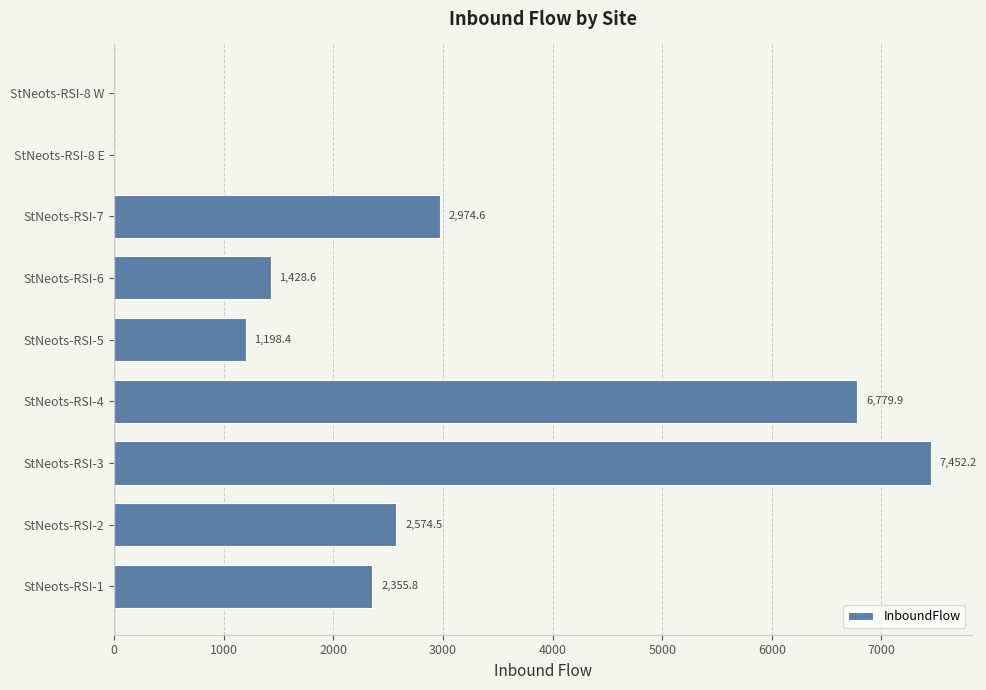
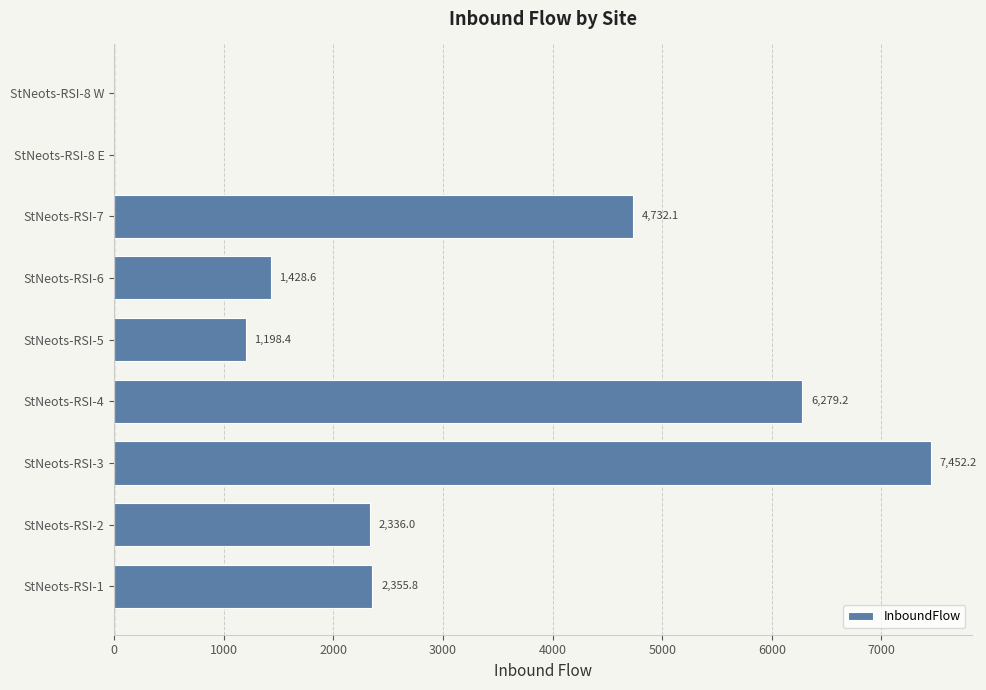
  {
-   "StNeots-RSI-7": "2,974.6",
+   "StNeots-RSI-7": "4,732.1",
    "StNeots-RSI-6": "1,428.6",
    "StNeots-RSI-5": "1,198.4",
-   "StNeots-RSI-4": "6,779.9",
+   "StNeots-RSI-4": "6,279.2",
    "StNeots-RSI-3": "7,452.2",
-   "StNeots-RSI-2": "2,574.5",
+   "StNeots-RSI-2": "2,336.0",
    "StNeots-RSI-1": "2,355.8"
  }
